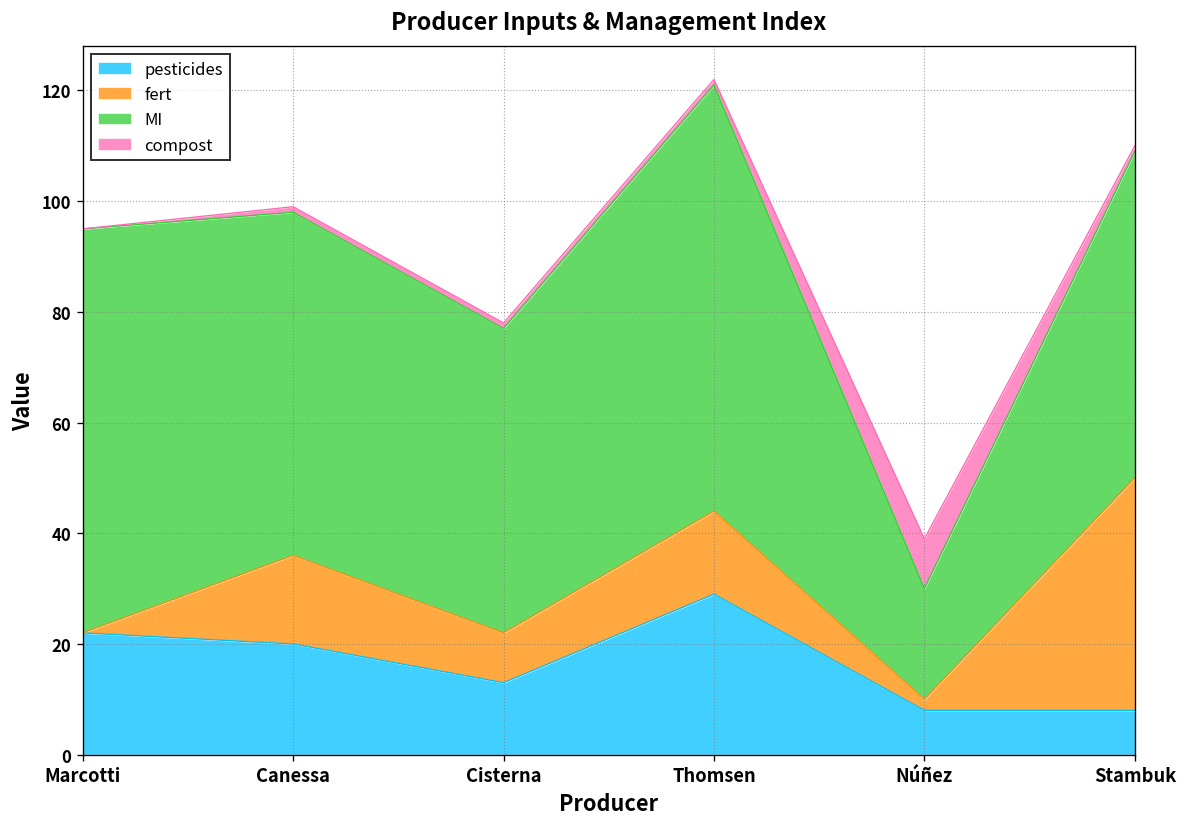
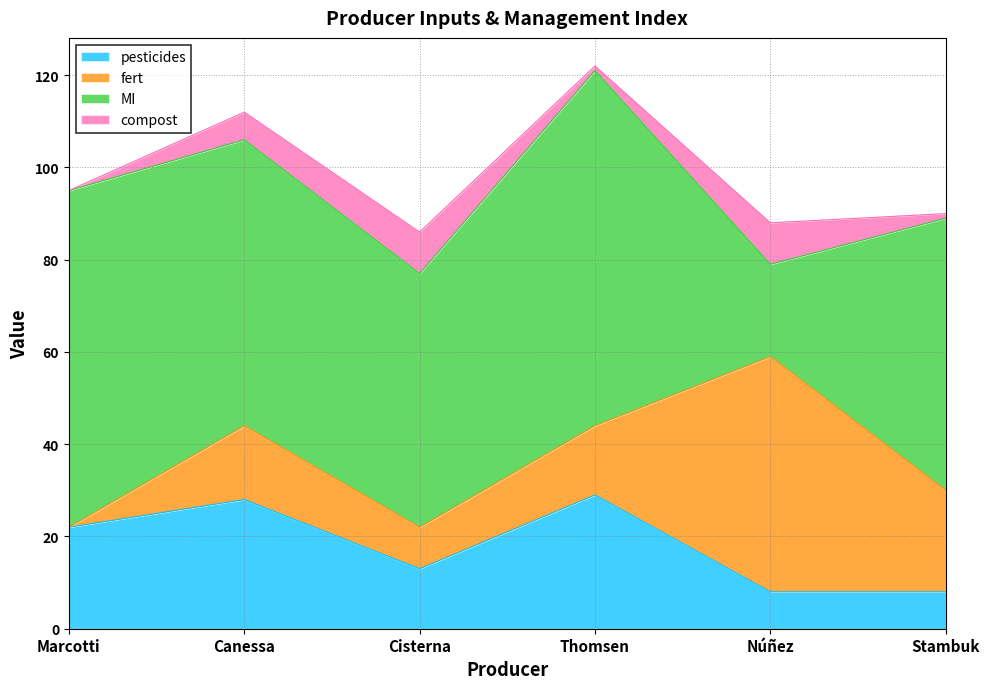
  {
    "pesticides": {
-     "Canessa": 20,
+     "Canessa": 28,
      "Cisterna": 13,
      "Thomsen": 29,
      "Núñez": 8,
      "Stambuk": 8
    },
    "fert": {
      "Canessa": 16,
      "Cisterna": 9,
      "Thomsen": 15,
-     "Núñez": 2,
-     "Stambuk": 42
+     "Núñez": 51,
+     "Stambuk": 22
    },
    "MI": {
      "Canessa": 62,
      "Cisterna": 55,
      "Thomsen": 77,
      "Núñez": 20,
      "Stambuk": 59
    },
    "compost": {
-     "Canessa": 1,
-     "Cisterna": 1,
+     "Canessa": 6,
+     "Cisterna": 9,
      "Thomsen": 1,
      "Núñez": 9,
      "Stambuk": 1
    }
  }
